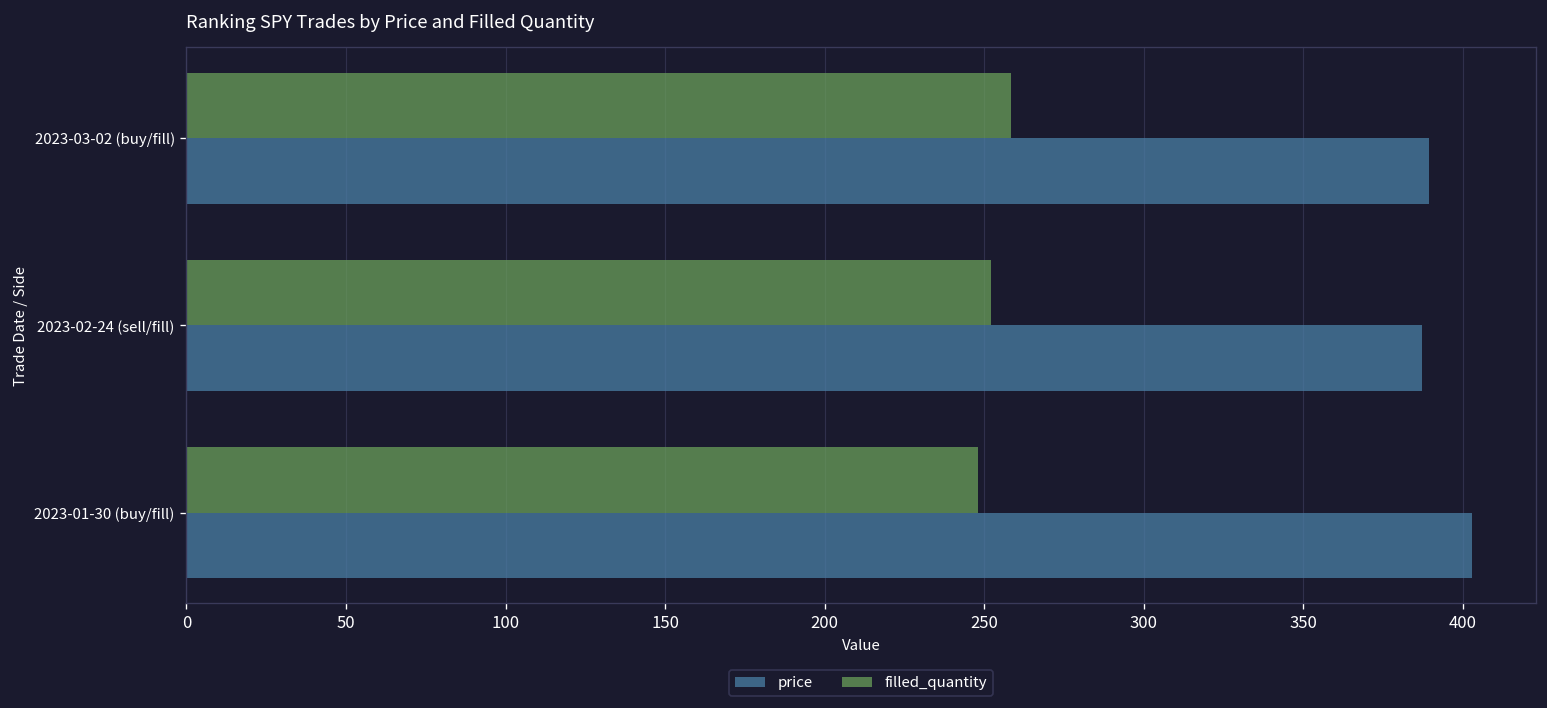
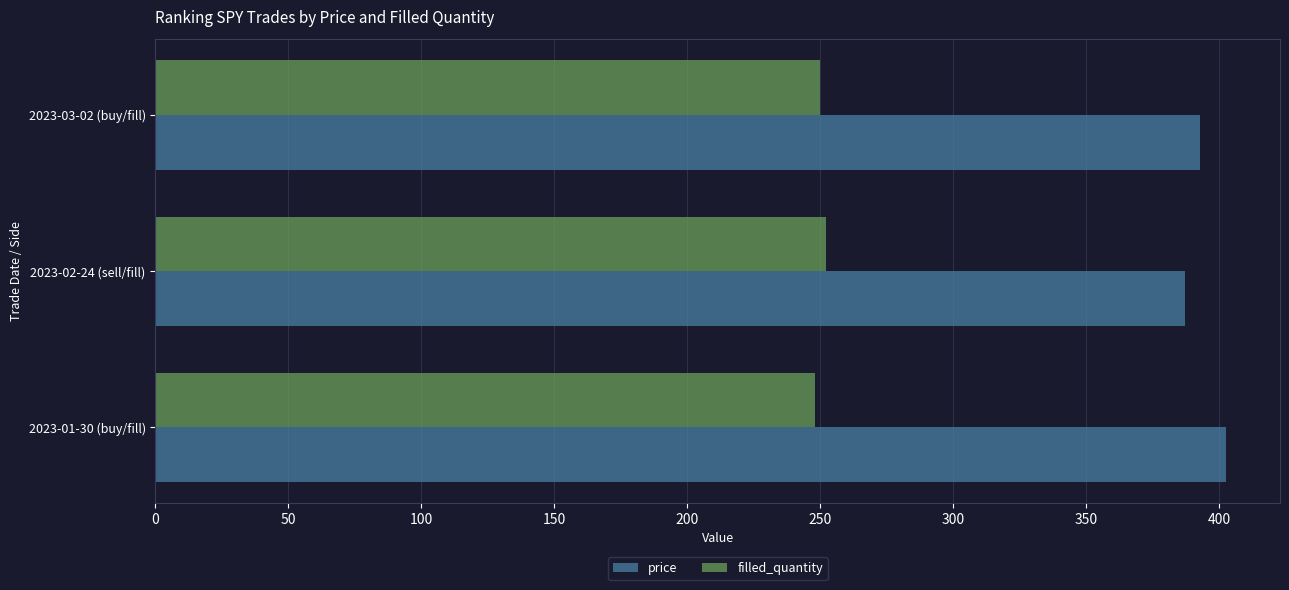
  {
    "price": {
-     "2023-03-02 (buy/fill)": 389,
+     "2023-03-02 (buy/fill)": 393,
      "2023-02-24 (sell/fill)": 387,
      "2023-01-30 (buy/fill)": 403
    },
    "filled_quantity": {
-     "2023-03-02 (buy/fill)": 259,
+     "2023-03-02 (buy/fill)": 250,
      "2023-02-24 (sell/fill)": 252,
      "2023-01-30 (buy/fill)": 248
    }
  }
